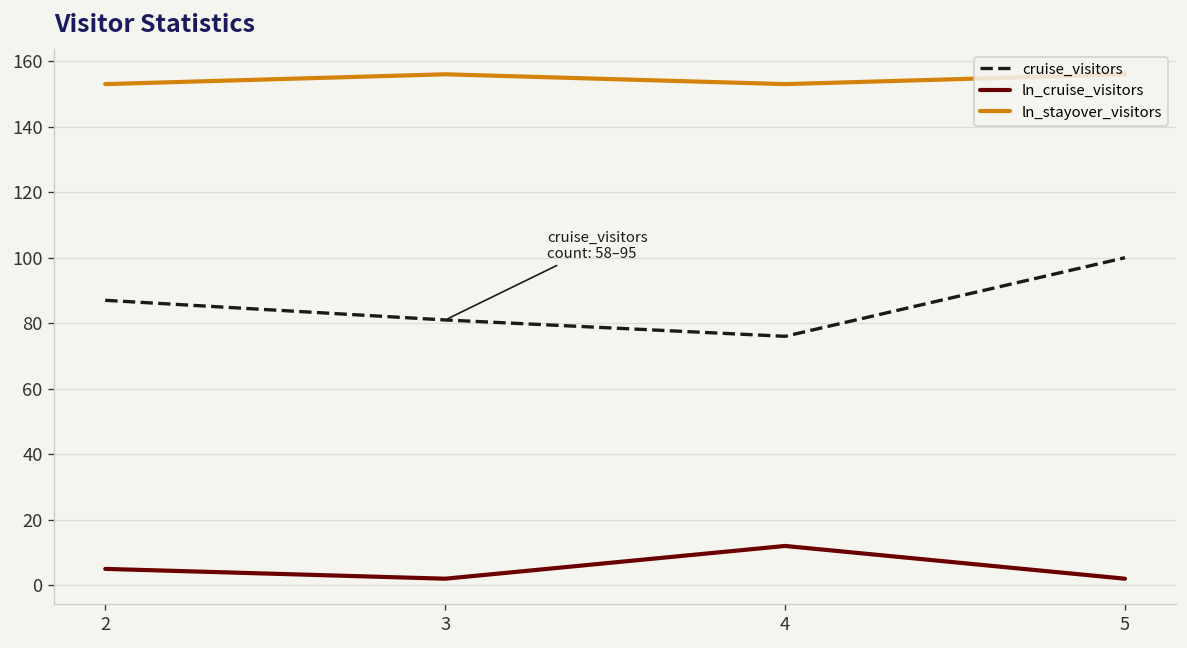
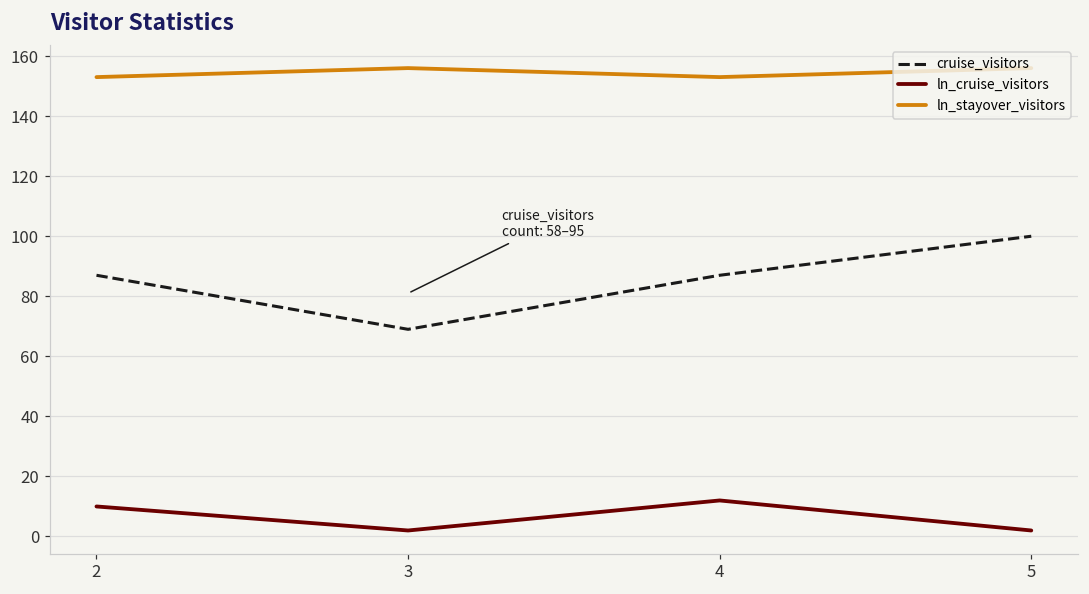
  {
    "cruise_visitors": {
      "2": 87,
-     "3": 81,
-     "4": 76,
+     "3": 69,
+     "4": 87,
      "5": 100
    },
    "ln_cruise_visitors": {
-     "2": 5,
+     "2": 10,
      "3": 2,
      "4": 12,
      "5": 2
    },
    "ln_stayover_visitors": {
      "2": 153,
      "3": 156,
      "4": 153
    }
  }
